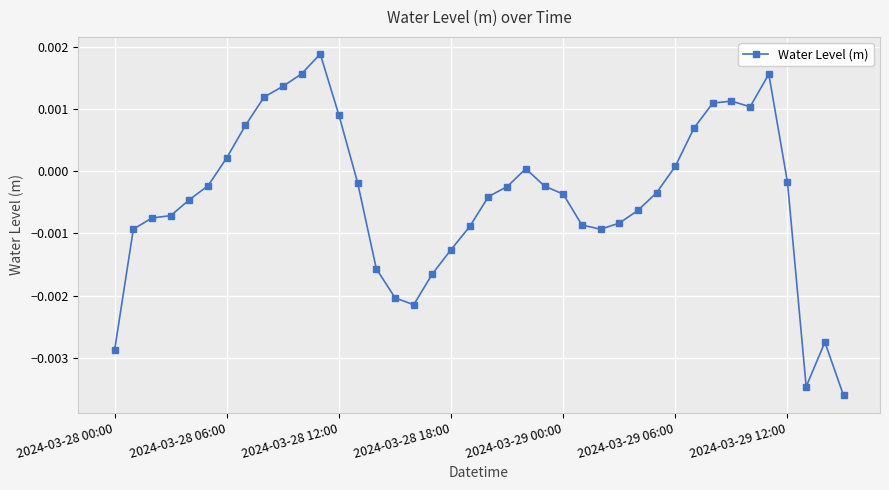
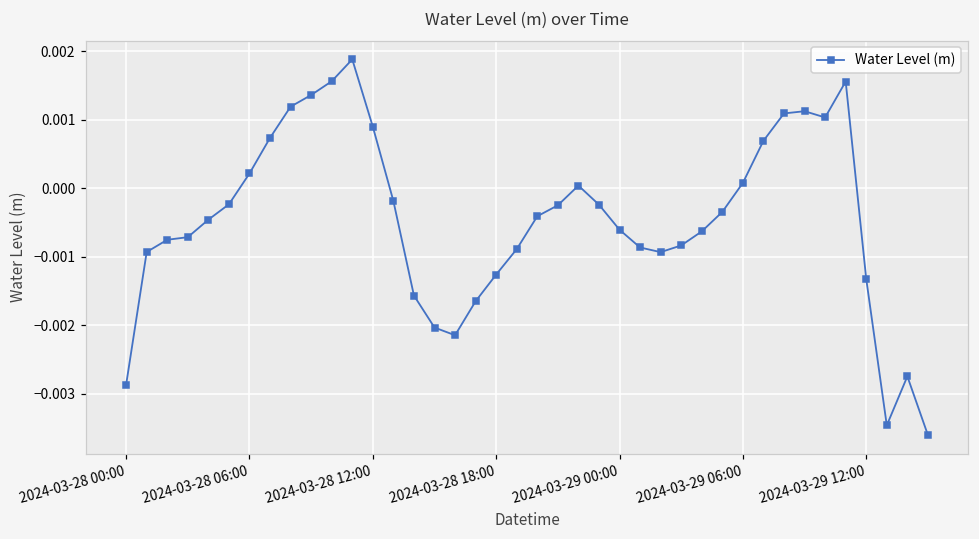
  {
    "2024-03-28 00:00": -0.0029,
    "2024-03-28 06:00": 0.0002,
    "2024-03-28 12:00": 0.0009,
    "2024-03-28 18:00": -0.0013,
-   "2024-03-29 00:00": -0.0004,
+   "2024-03-29 00:00": -0.0006,
    "2024-03-29 06:00": 0.0001,
-   "2024-03-29 12:00": -0.0002
+   "2024-03-29 12:00": -0.0013
  }
